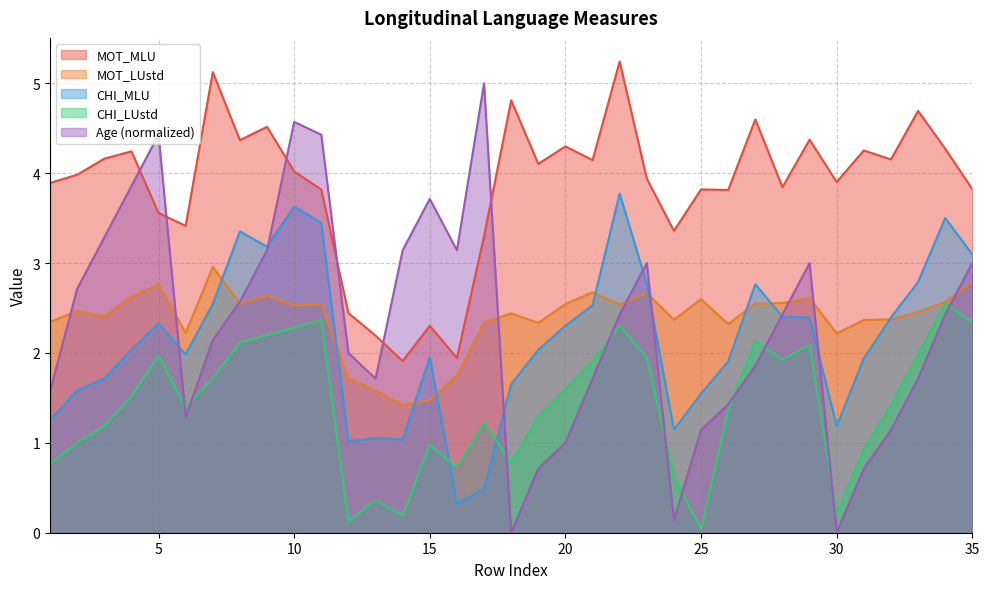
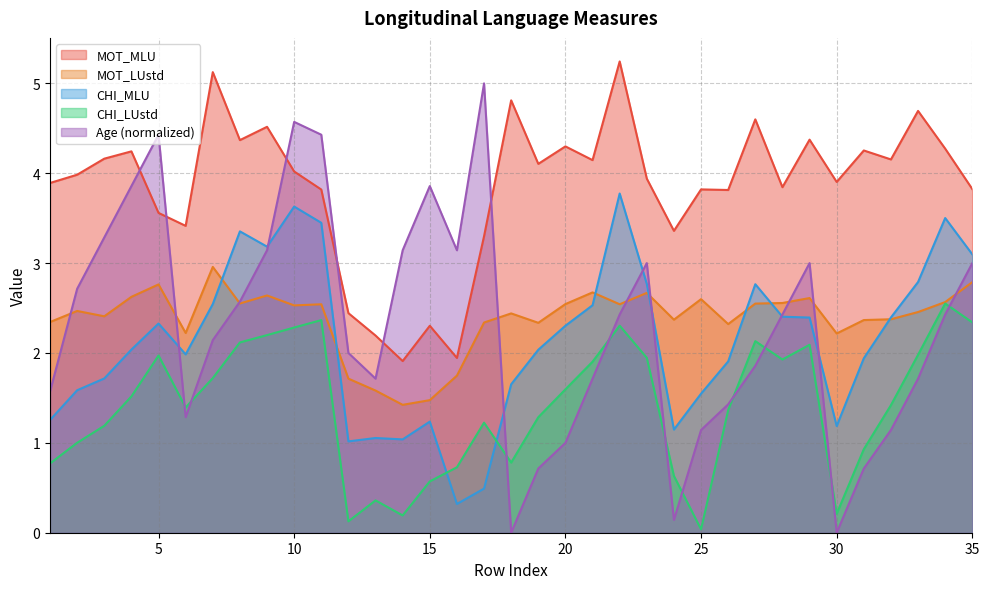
  {
    "CHI_MLU": {
      "5": 2.3,
      "10": 3.6,
-     "15": 2.0,
+     "15": 1.2,
      "20": 2.3,
      "25": 1.5,
      "30": 1.2,
      "35": 3.1
    },
    "CHI_LUstd": {
      "5": 2.0,
      "10": 2.3,
-     "15": 1.0,
+     "15": 0.6,
      "20": 1.6,
      "25": 0.0,
      "30": 0.2,
      "35": 2.3
    },
    "Age (normalized)": {
      "10": 4.6,
-     "15": 3.7,
+     "15": 3.9,
      "20": 1.0,
      "25": 1.1,
      "30": 0.0,
      "35": 3.0
    }
  }
